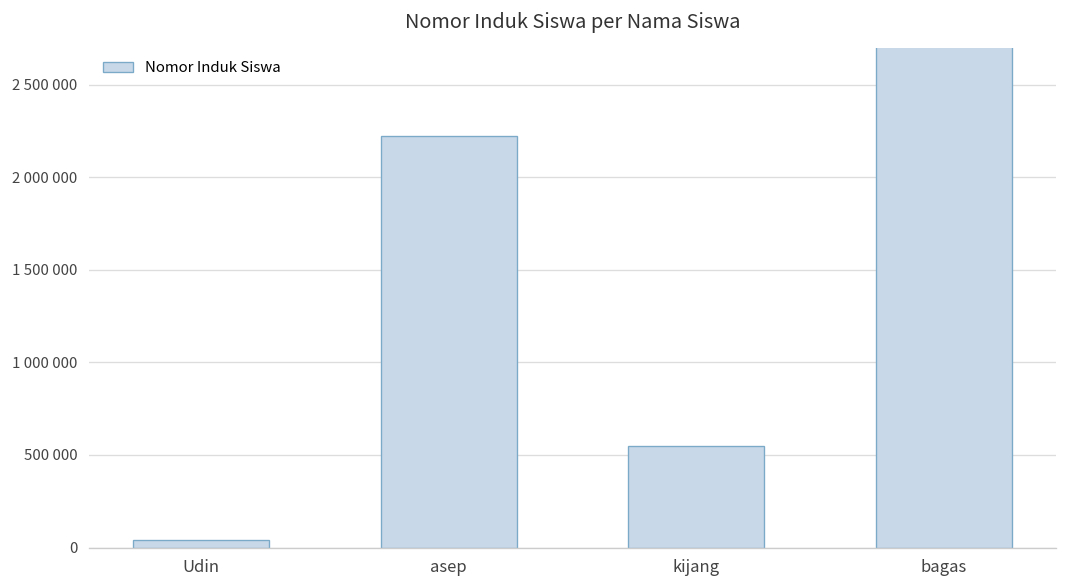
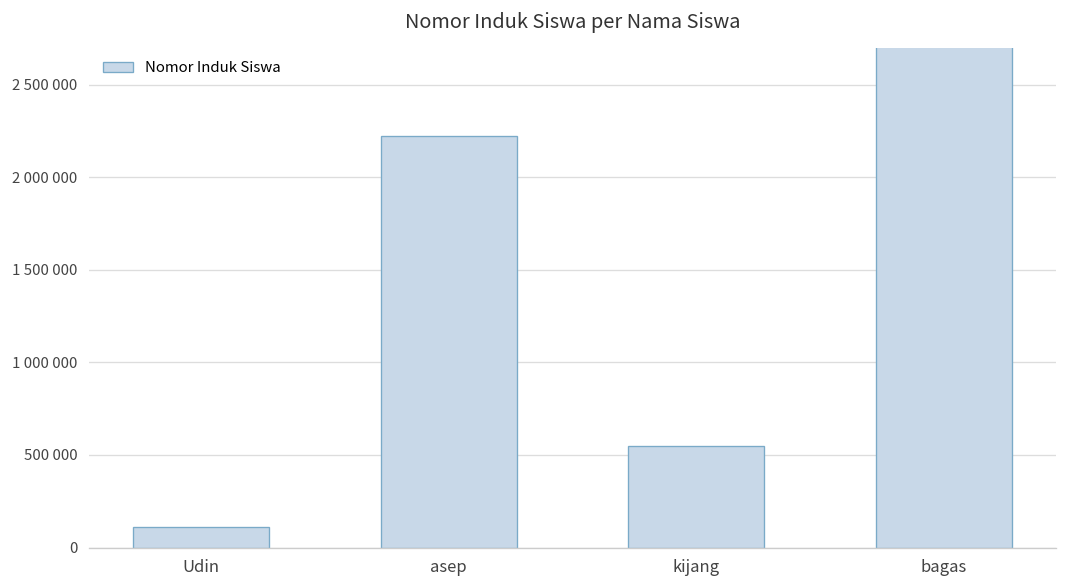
  {
-   "Udin": 40000,
+   "Udin": 110000,
    "asep": 2220000,
    "kijang": 550000
  }
